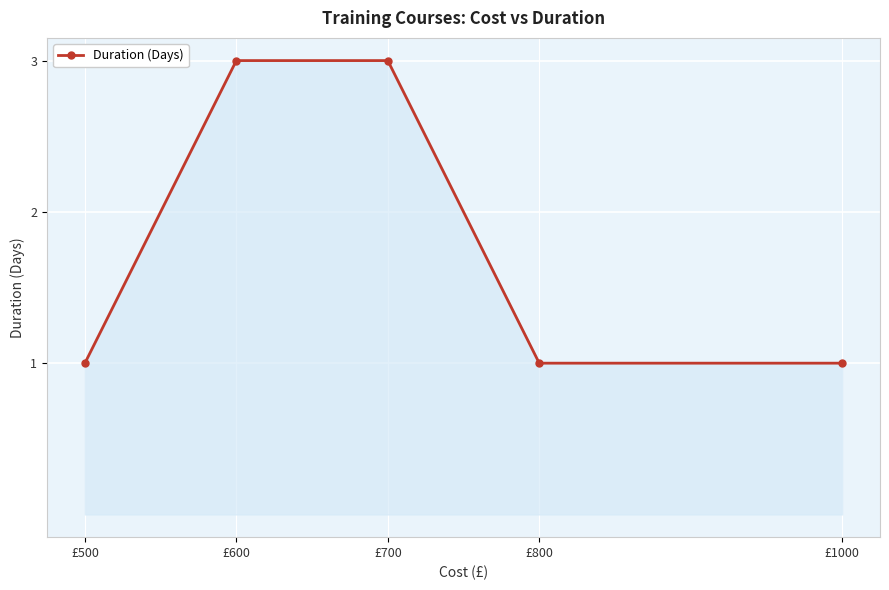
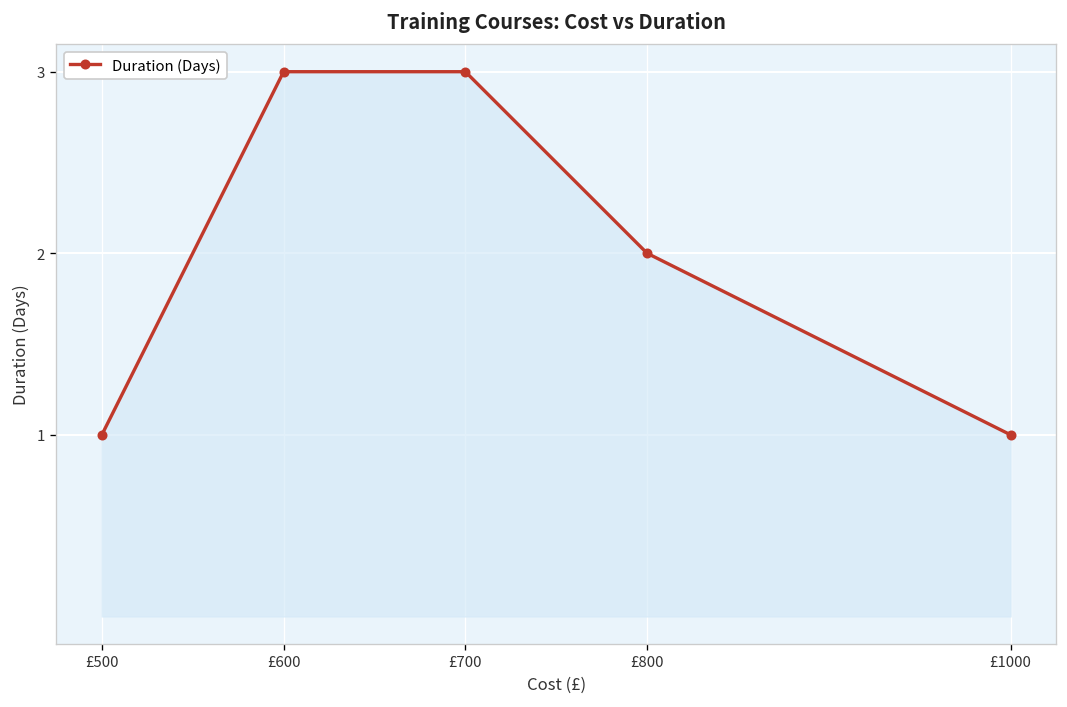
  {
    "£500": 1,
    "£600": 3,
    "£700": 3,
-   "£800": 1,
+   "£800": 2,
    "£1000": 1
  }
